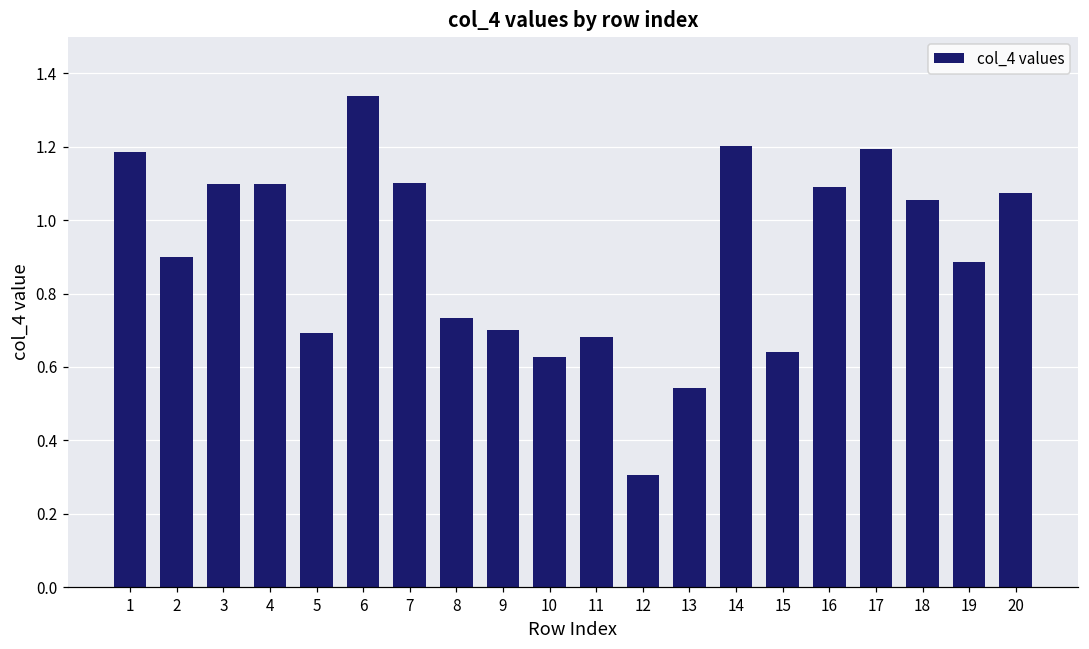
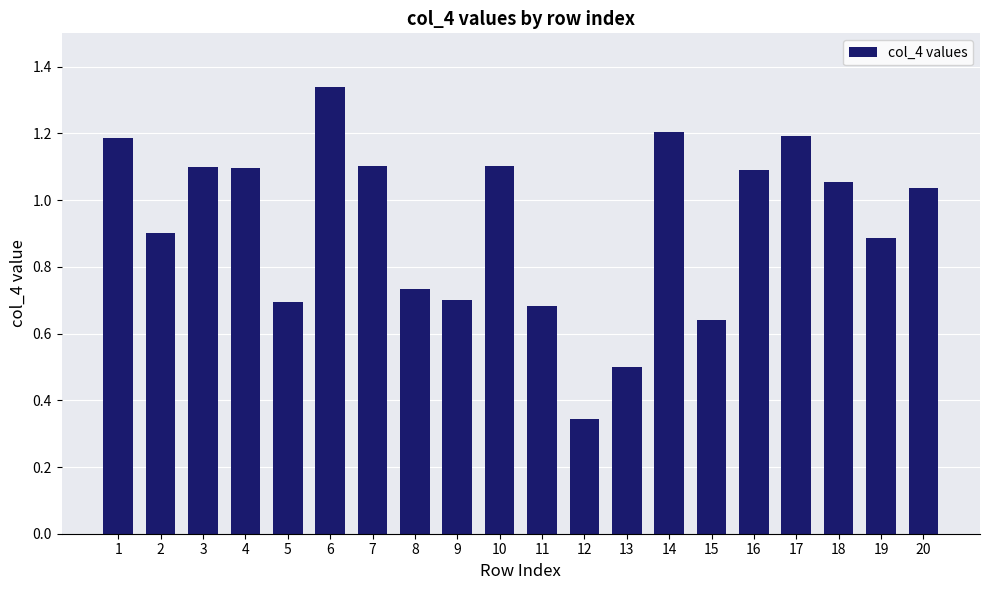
  {
    "1": 1.19,
    "2": 0.90,
    "3": 1.10,
    "4": 1.10,
    "5": 0.69,
    "6": 1.34,
    "7": 1.10,
    "8": 0.73,
    "9": 0.70,
-   "10": 0.63,
+   "10": 1.10,
    "11": 0.68,
-   "12": 0.31,
-   "13": 0.54,
+   "12": 0.34,
+   "13": 0.50,
    "14": 1.20,
    "15": 0.64,
    "16": 1.09,
    "17": 1.19,
    "18": 1.05,
    "19": 0.89,
-   "20": 1.07
+   "20": 1.04
  }
